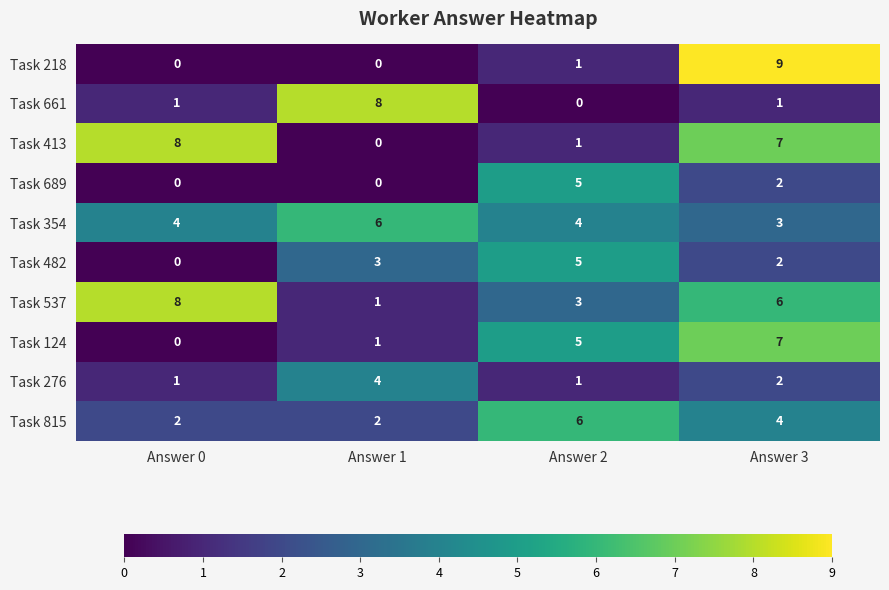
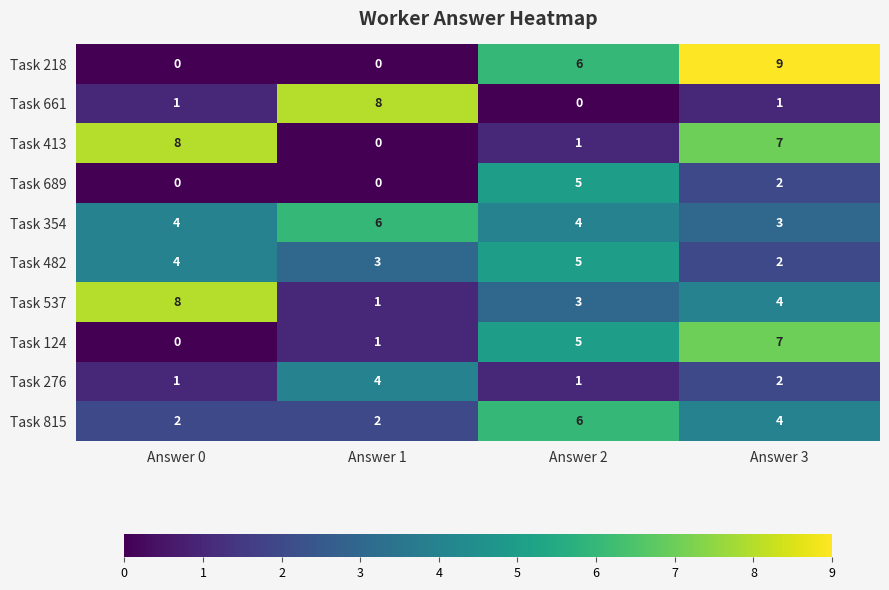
  {
    "Task 218": {
      "Answer 0": 0,
      "Answer 1": 0,
-     "Answer 2": 1,
+     "Answer 2": 6,
      "Answer 3": 9
    },
    "Task 661": {
      "Answer 0": 1,
      "Answer 1": 8,
      "Answer 2": 0,
      "Answer 3": 1
    },
    "Task 413": {
      "Answer 0": 8,
      "Answer 1": 0,
      "Answer 2": 1,
      "Answer 3": 7
    },
    "Task 689": {
      "Answer 0": 0,
      "Answer 1": 0,
      "Answer 2": 5,
      "Answer 3": 2
    },
    "Task 354": {
      "Answer 0": 4,
      "Answer 1": 6,
      "Answer 2": 4,
      "Answer 3": 3
    },
    "Task 482": {
-     "Answer 0": 0,
+     "Answer 0": 4,
      "Answer 1": 3,
      "Answer 2": 5,
      "Answer 3": 2
    },
    "Task 537": {
      "Answer 0": 8,
      "Answer 1": 1,
      "Answer 2": 3,
-     "Answer 3": 6
+     "Answer 3": 4
    },
    "Task 124": {
      "Answer 0": 0,
      "Answer 1": 1,
      "Answer 2": 5,
      "Answer 3": 7
    },
    "Task 276": {
      "Answer 0": 1,
      "Answer 1": 4,
      "Answer 2": 1,
      "Answer 3": 2
    },
    "Task 815": {
      "Answer 0": 2,
      "Answer 1": 2,
      "Answer 2": 6,
      "Answer 3": 4
    }
  }
